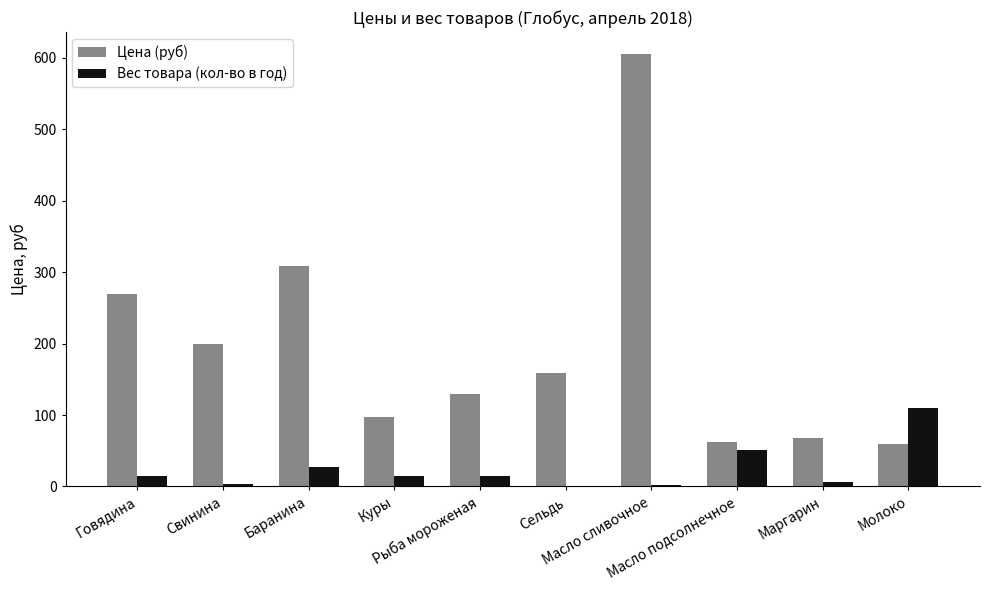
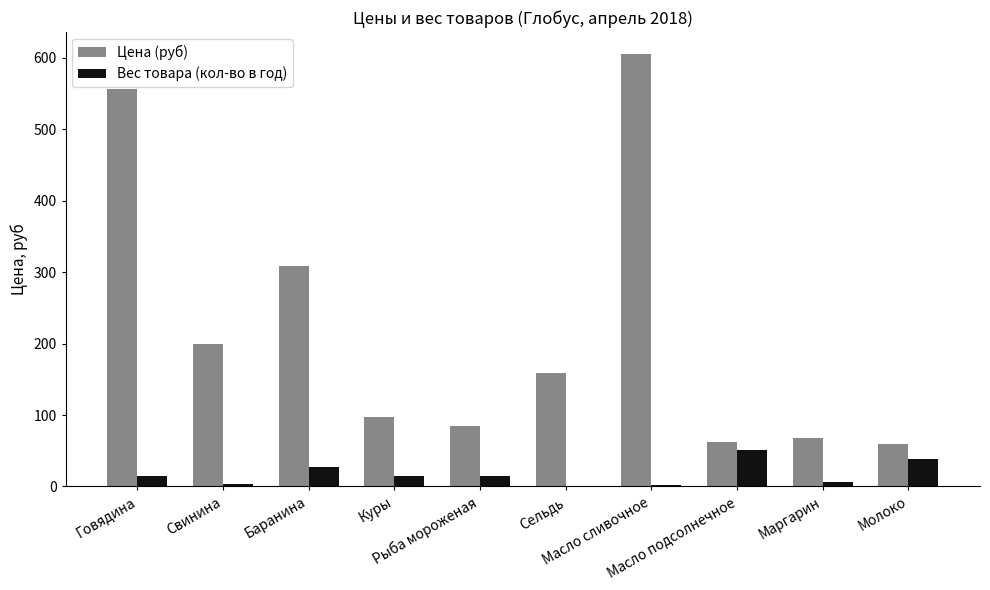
  {
    "Цена (руб)": {
-     "Говядина": 270,
+     "Говядина": 560,
      "Свинина": 200,
      "Баранина": 310,
      "Куры": 100,
-     "Рыба мороженая": 130,
+     "Рыба мороженая": 80,
      "Сельдь": 160,
      "Масло сливочное": 610,
      "Масло подсолнечное": 60,
      "Маргарин": 70,
      "Молоко": 60
    },
    "Вес товара (кол-во в год)": {
      "Говядина": 20,
      "Свинина": 0,
      "Баранина": 30,
      "Куры": 10,
      "Рыба мороженая": 10,
      "Масло подсолнечное": 50,
      "Маргарин": 10,
-     "Молоко": 110
+     "Молоко": 40
    }
  }
